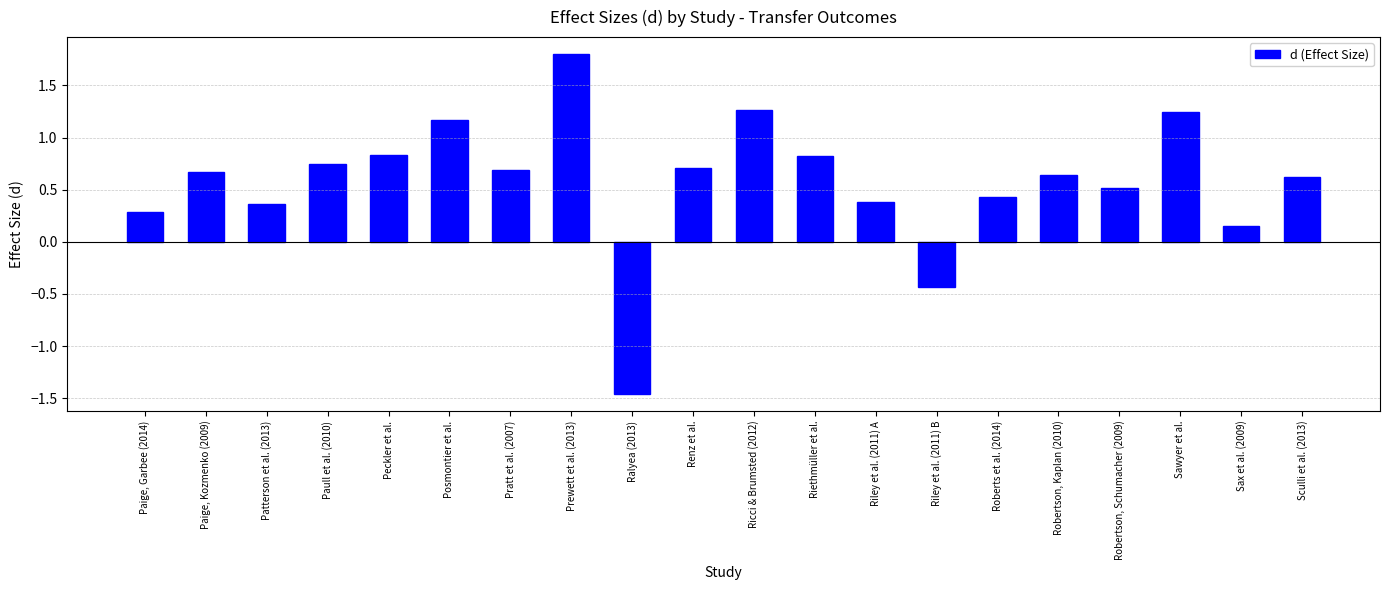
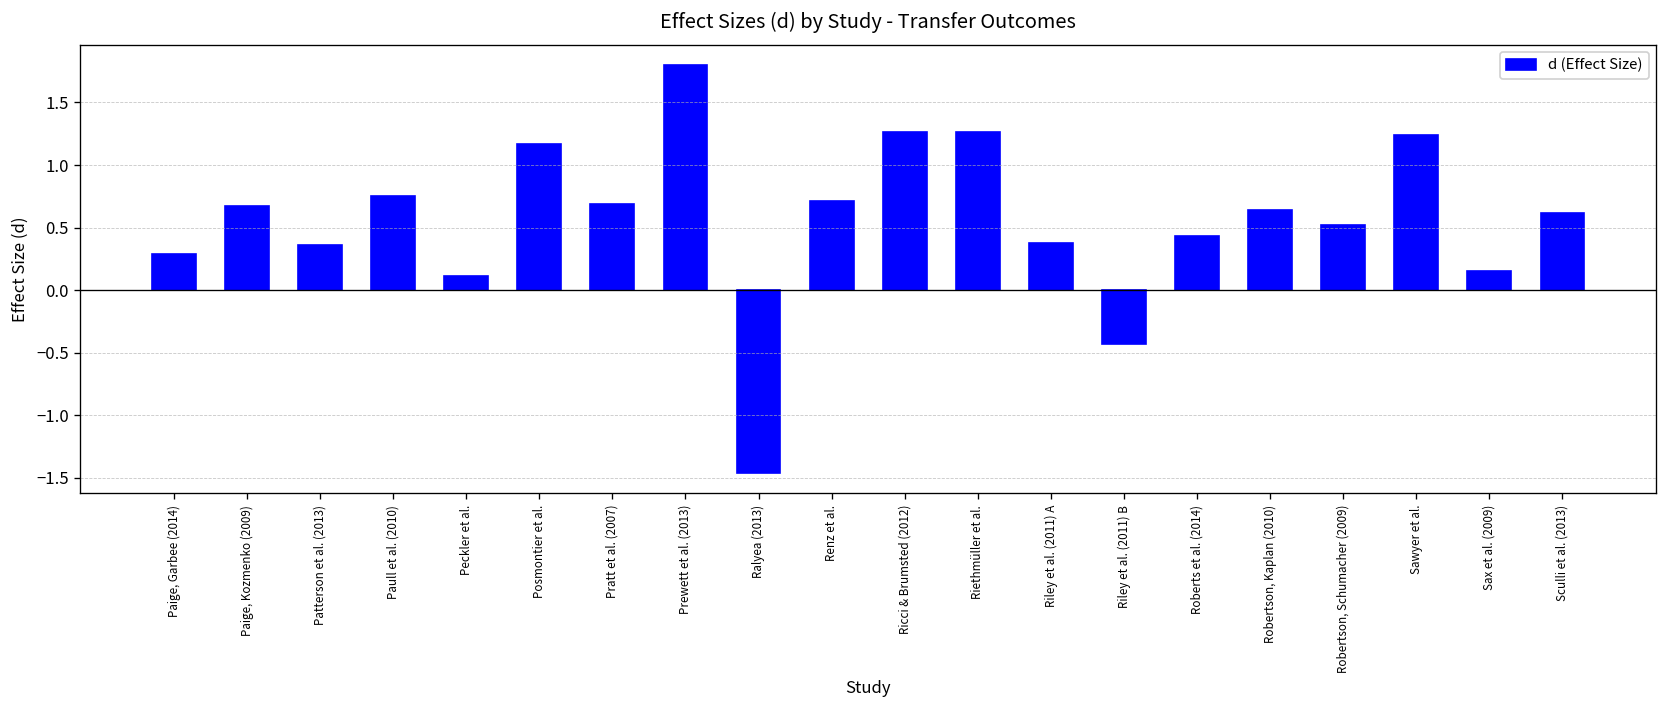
  {
    "Paige, Garbee (2014)": 0.29,
    "Paige, Kozmenko (2009)": 0.67,
    "Patterson et al. (2013)": 0.36,
    "Paull et al. (2010)": 0.75,
-   "Peckler et al.": 0.83,
+   "Peckler et al.": 0.11,
    "Posmontier et al.": 1.17,
    "Pratt et al. (2007)": 0.69,
    "Prewett et al. (2013)": 1.80,
    "Ralyea (2013)": -1.46,
    "Renz et al.": 0.71,
    "Ricci & Brumsted (2012)": 1.26,
-   "Riethmüller et al.": 0.82,
+   "Riethmüller et al.": 1.26,
    "Riley et al. (2011) A": 0.38,
    "Riley et al. (2011) B": -0.43,
    "Roberts et al. (2014)": 0.43,
    "Robertson, Kaplan (2010)": 0.64,
    "Robertson, Schumacher (2009)": 0.52,
    "Sawyer et al.": 1.24,
    "Sax et al. (2009)": 0.15,
    "Sculli et al. (2013)": 0.62
  }
